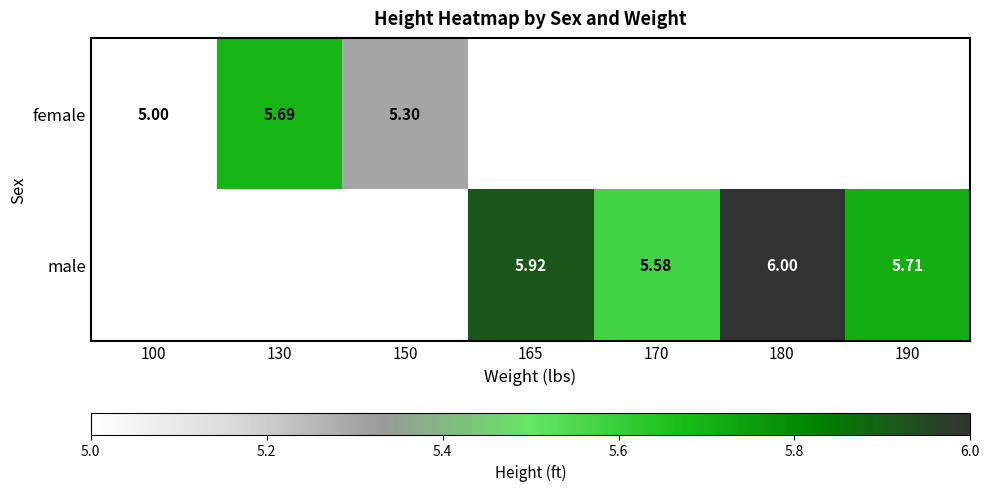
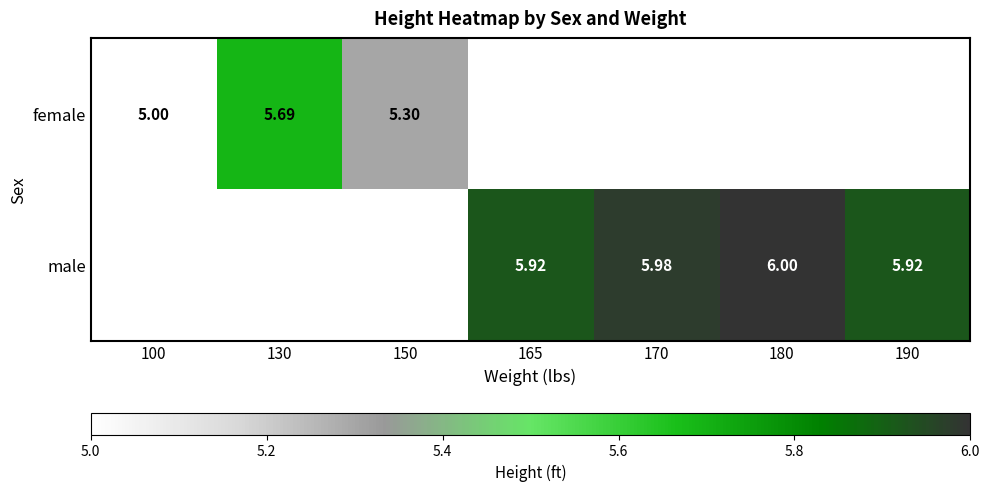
  {
    "female": {
      "100": 5.00,
      "130": 5.69,
      "150": 5.30
    },
    "male": {
      "165": 5.92,
-     "170": 5.58,
+     "170": 5.98,
      "180": 6.00,
-     "190": 5.71
+     "190": 5.92
    }
  }
